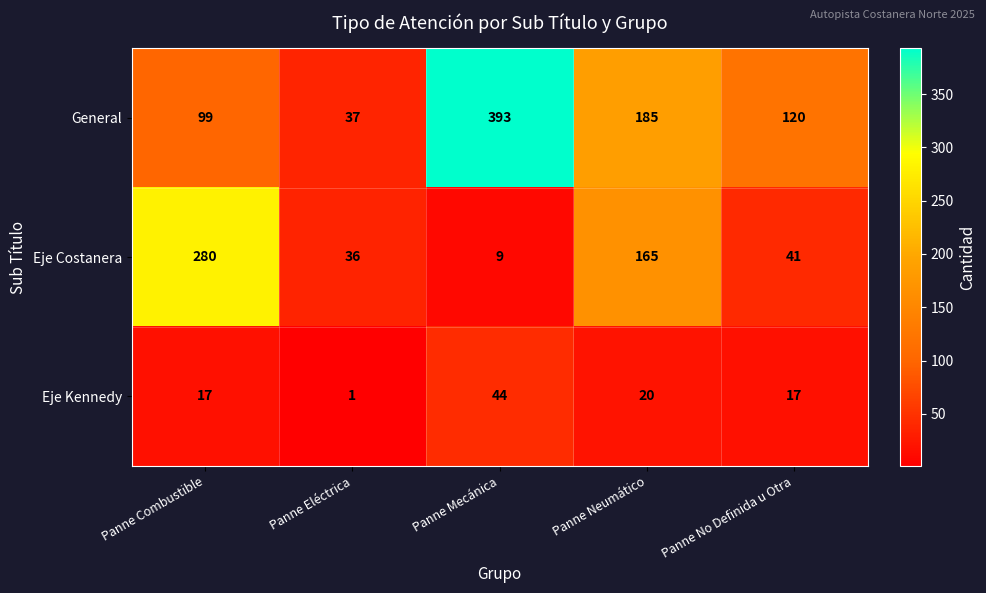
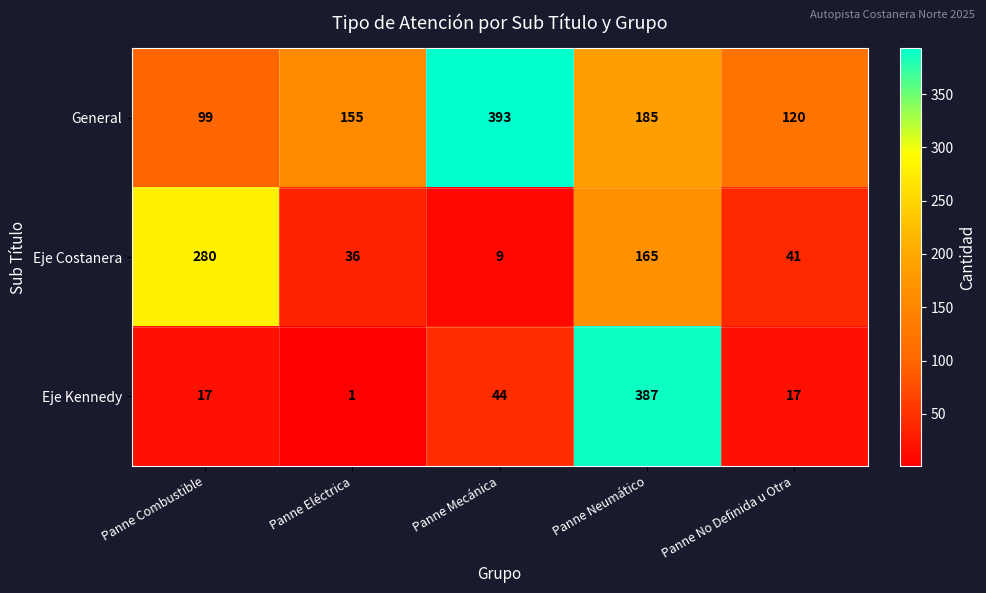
  {
    "General": {
      "Panne Combustible": 99,
-     "Panne Eléctrica": 37,
+     "Panne Eléctrica": 155,
      "Panne Mecánica": 393,
      "Panne Neumático": 185,
      "Panne No Definida u Otra": 120
    },
    "Eje Costanera": {
      "Panne Combustible": 280,
      "Panne Eléctrica": 36,
      "Panne Mecánica": 9,
      "Panne Neumático": 165,
      "Panne No Definida u Otra": 41
    },
    "Eje Kennedy": {
      "Panne Combustible": 17,
      "Panne Eléctrica": 1,
      "Panne Mecánica": 44,
-     "Panne Neumático": 20,
+     "Panne Neumático": 387,
      "Panne No Definida u Otra": 17
    }
  }
